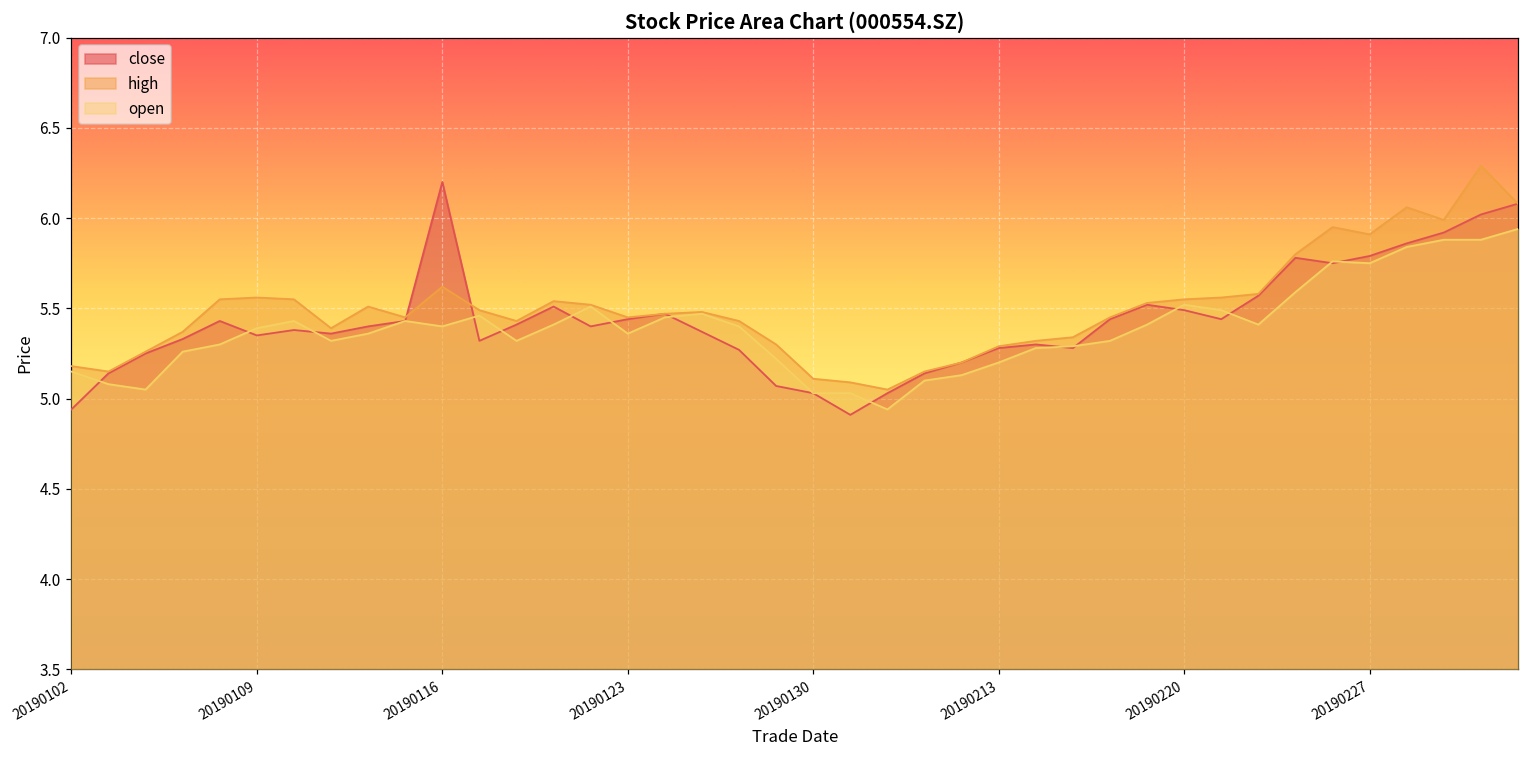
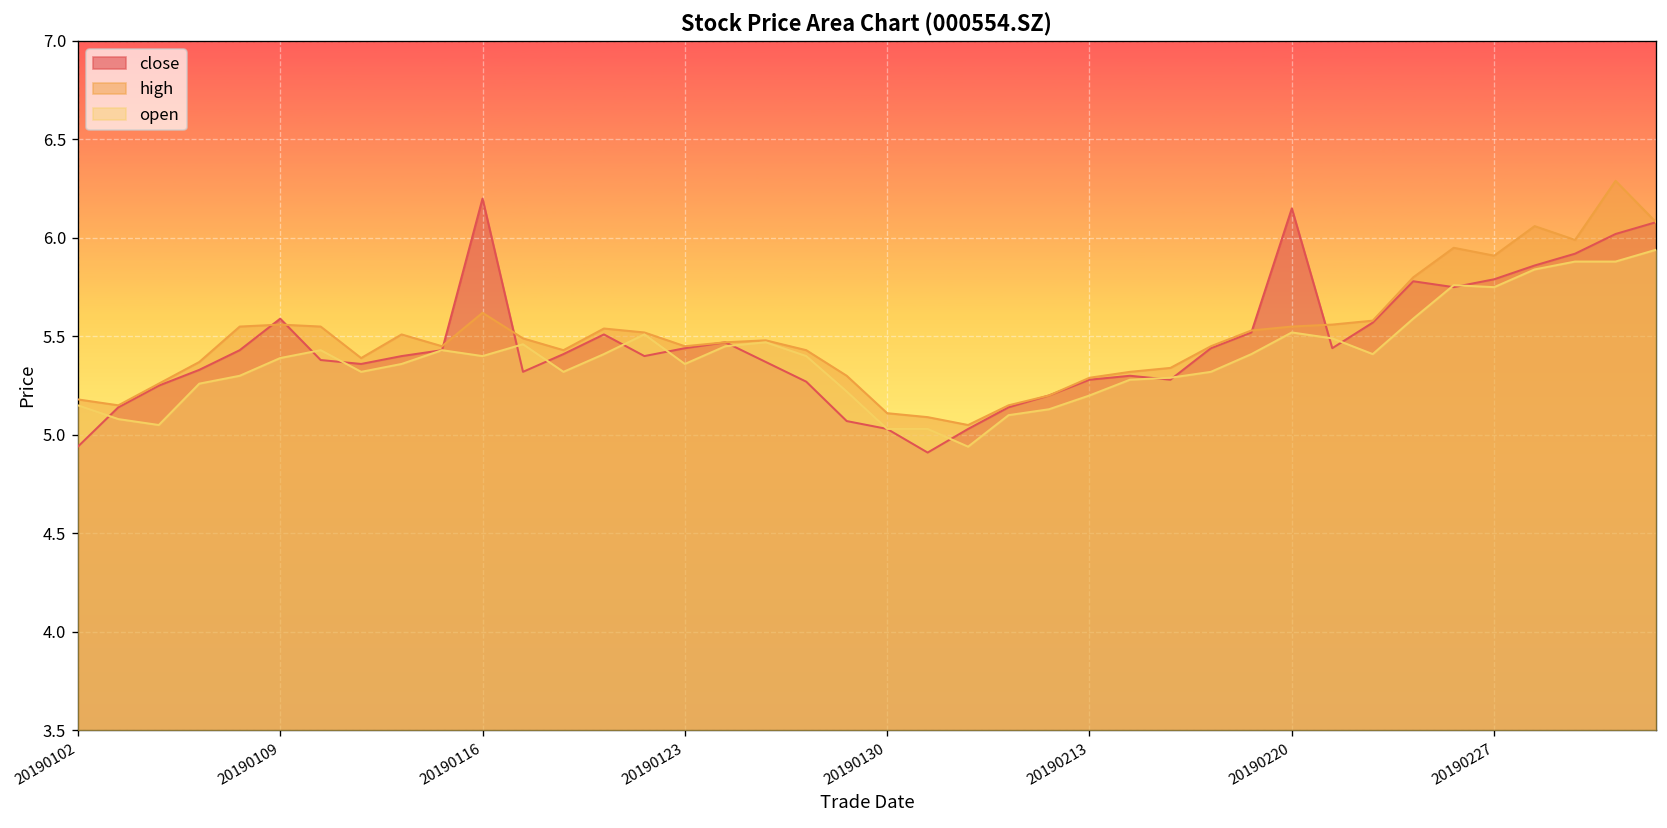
  {
    "close": {
      "20190102": 4.94,
-     "20190109": 5.35,
+     "20190109": 5.59,
      "20190116": 6.20,
-     "20190220": 5.49,
+     "20190220": 6.15,
      "20190227": 5.79
    }
  }
